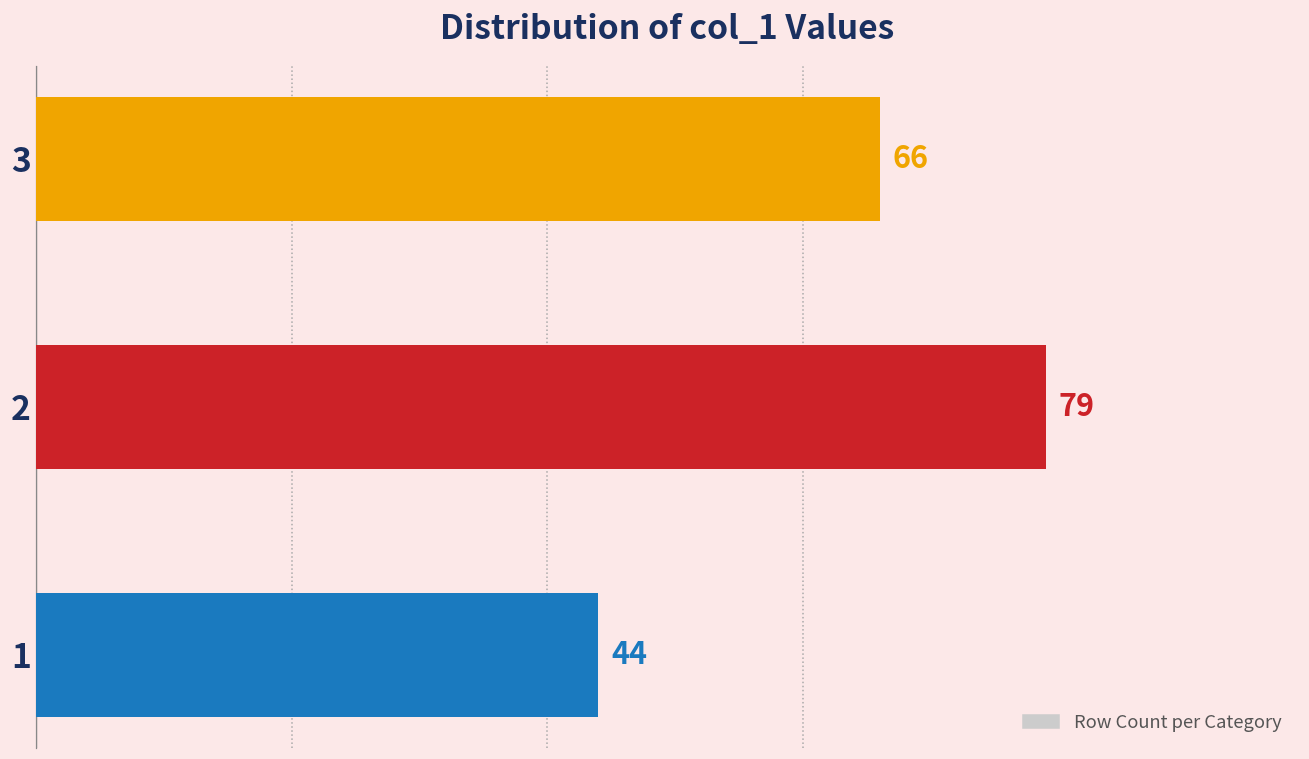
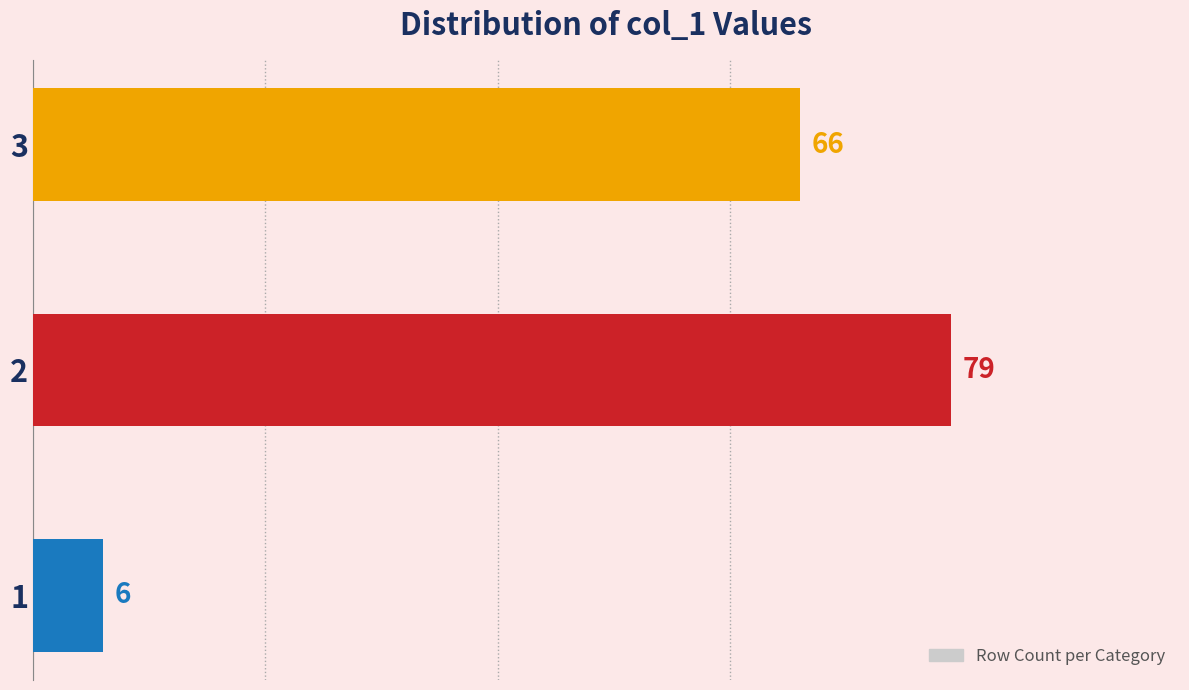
  {
    "3": 66,
    "2": 79,
-   "1": 44
+   "1": 6
  }
